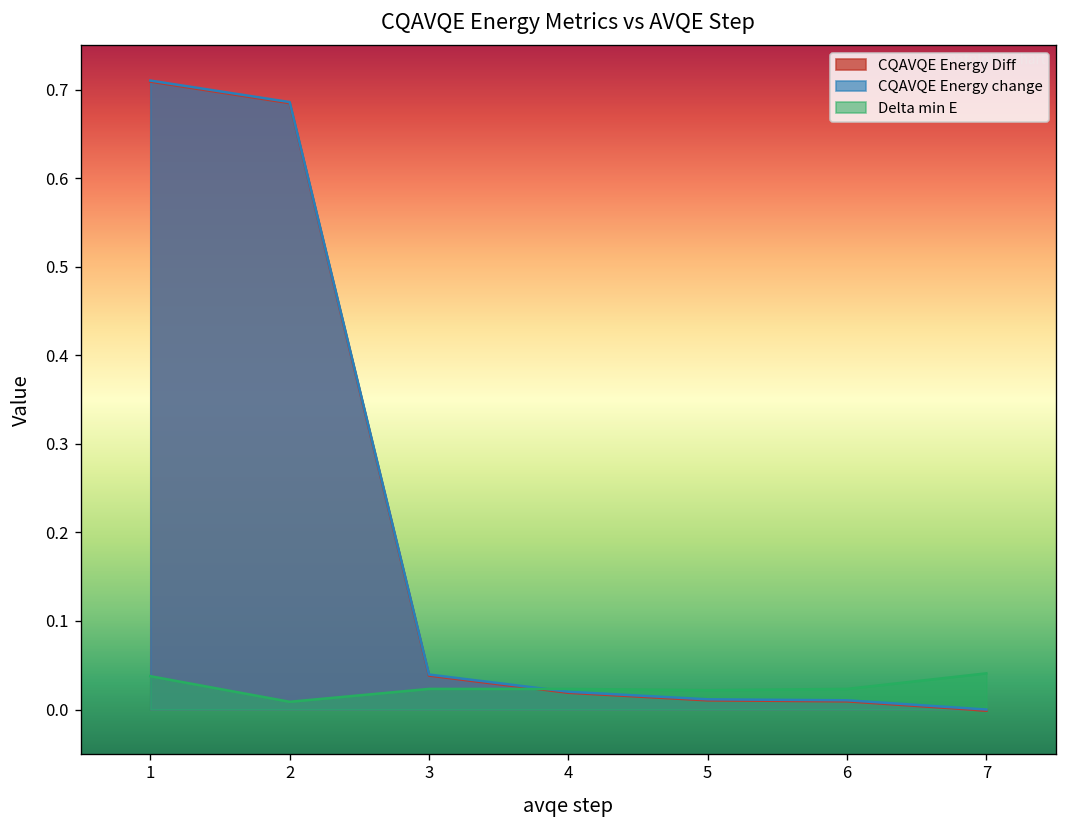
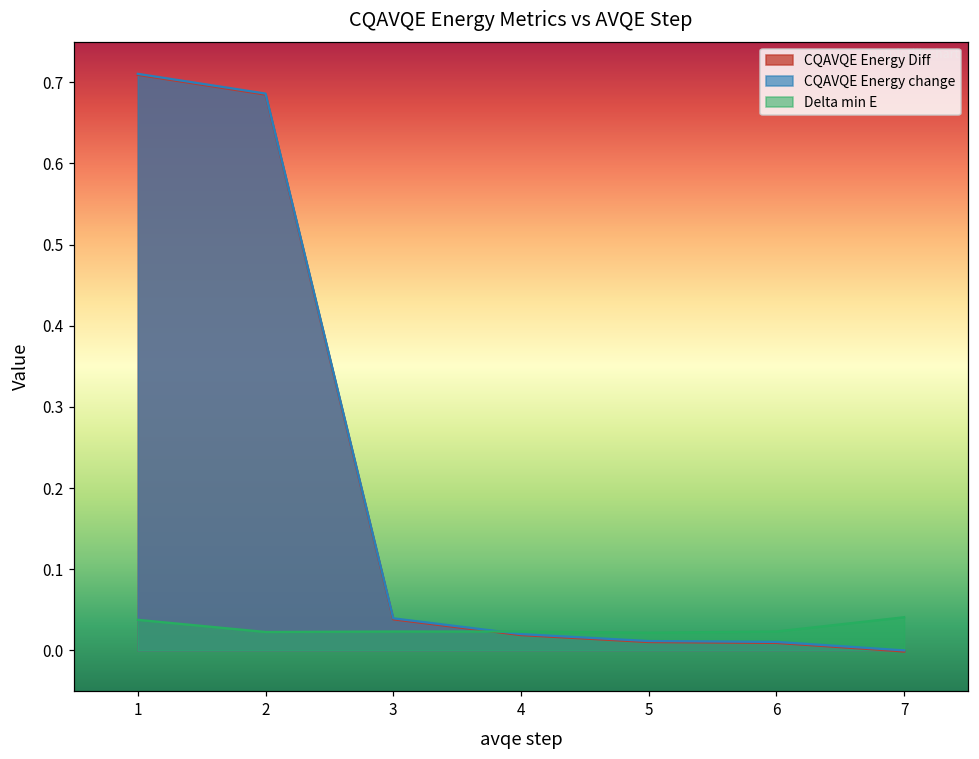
  {
    "Delta min E": {
      "1": 0.04,
-     "2": 0.01,
+     "2": 0.02,
      "3": 0.02,
      "5": 0.02,
      "6": 0.02,
      "7": 0.04
    }
  }
